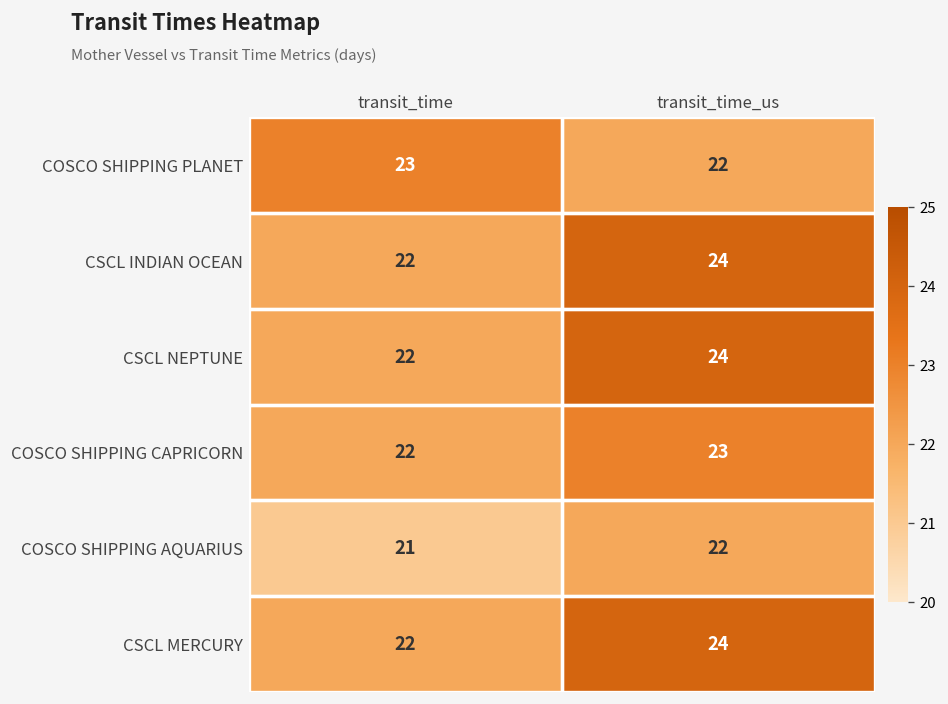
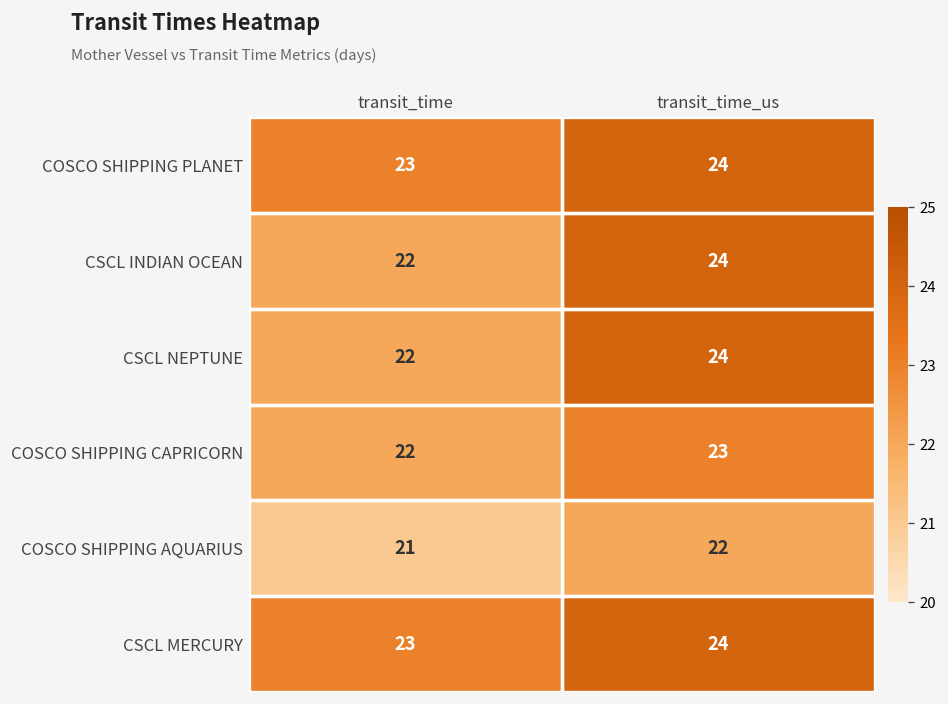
  {
    "COSCO SHIPPING PLANET": {
      "transit_time": 23,
-     "transit_time_us": 22
+     "transit_time_us": 24
    },
    "CSCL INDIAN OCEAN": {
      "transit_time": 22,
      "transit_time_us": 24
    },
    "CSCL NEPTUNE": {
      "transit_time": 22,
      "transit_time_us": 24
    },
    "COSCO SHIPPING CAPRICORN": {
      "transit_time": 22,
      "transit_time_us": 23
    },
    "COSCO SHIPPING AQUARIUS": {
      "transit_time": 21,
      "transit_time_us": 22
    },
    "CSCL MERCURY": {
-     "transit_time": 22,
+     "transit_time": 23,
      "transit_time_us": 24
    }
  }
